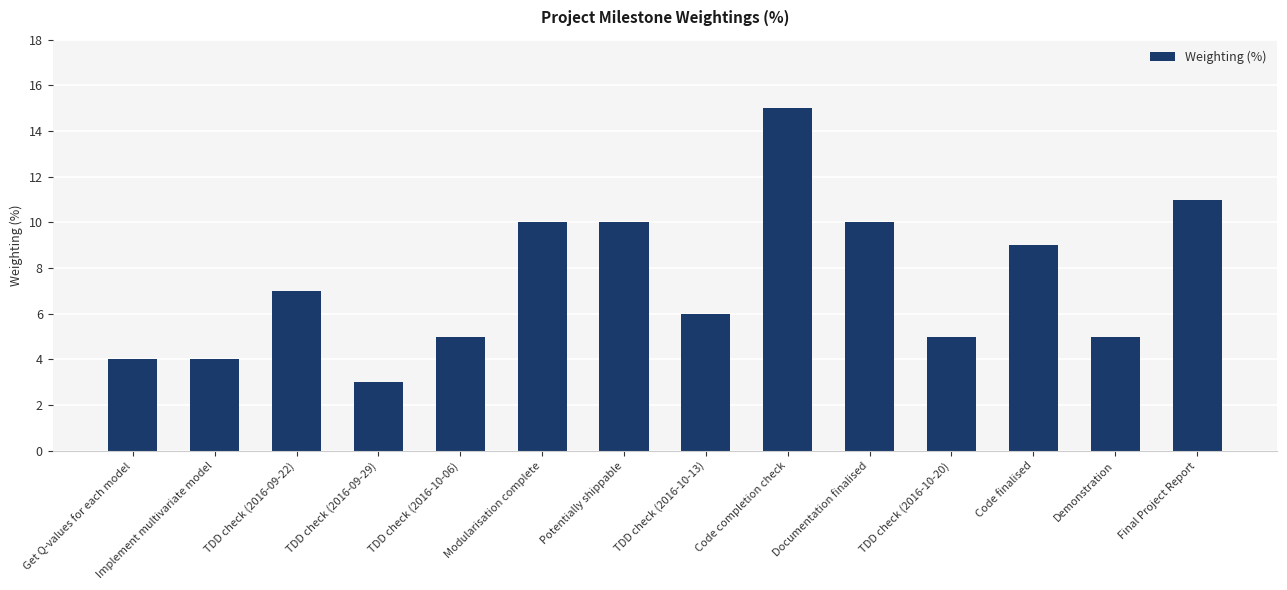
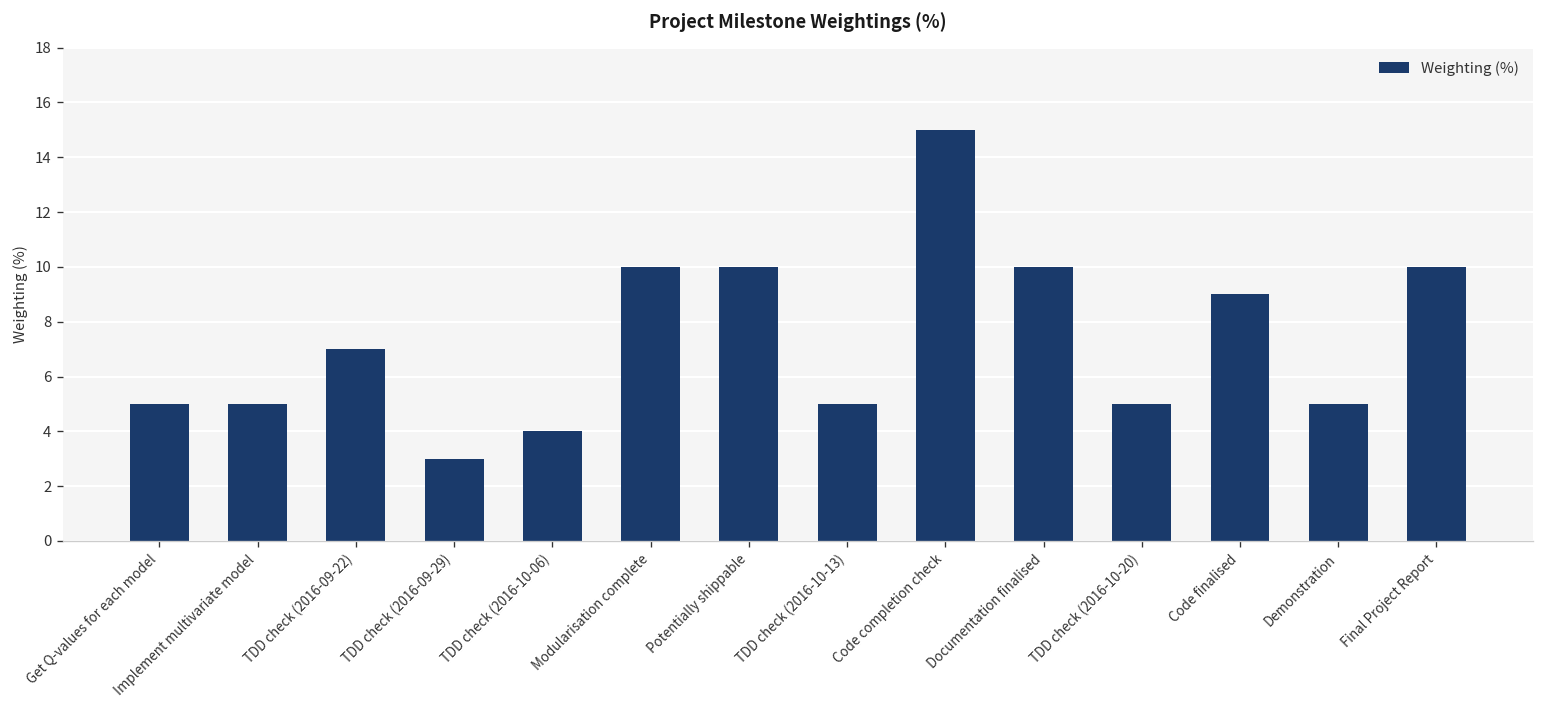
  {
-   "Get Q-values for each model": 4,
-   "Implement multivariate model": 4,
+   "Get Q-values for each model": 5,
+   "Implement multivariate model": 5,
    "TDD check (2016-09-22)": 7,
    "TDD check (2016-09-29)": 3,
-   "TDD check (2016-10-06)": 5,
+   "TDD check (2016-10-06)": 4,
    "Modularisation complete": 10,
    "Potentially shippable": 10,
-   "TDD check (2016-10-13)": 6,
+   "TDD check (2016-10-13)": 5,
    "Code completion check": 15,
    "Documentation finalised": 10,
    "TDD check (2016-10-20)": 5,
    "Code finalised": 9,
    "Demonstration": 5,
-   "Final Project Report": 11
+   "Final Project Report": 10
  }
